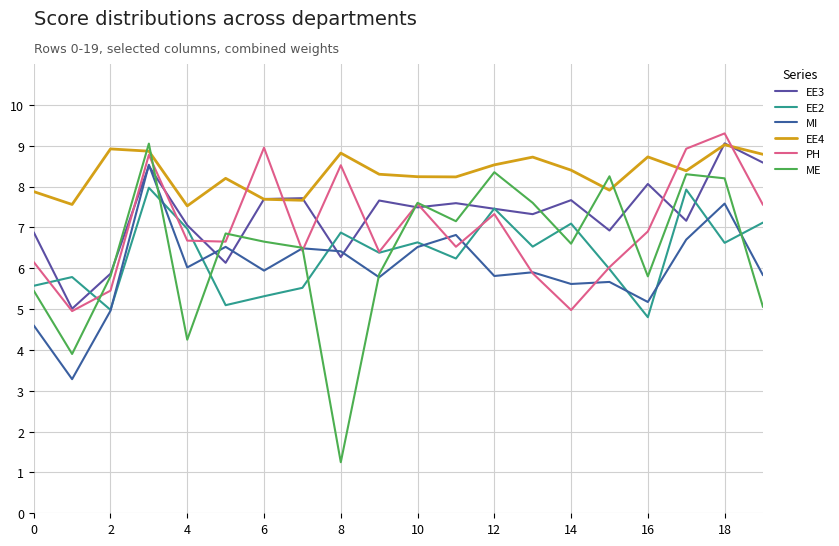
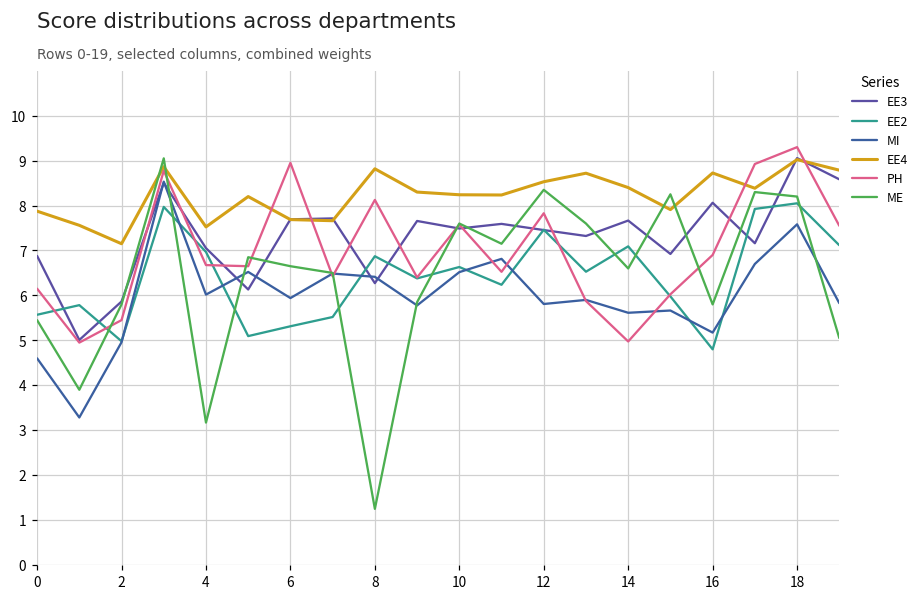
  {
    "EE2": {
      "0": 5.6,
      "4": 7.0,
      "6": 5.3,
      "8": 6.9,
      "10": 6.6,
      "14": 7.1,
      "16": 4.8,
-     "18": 6.6
+     "18": 8.0
    },
    "EE4": {
      "0": 7.9,
-     "2": 8.9,
+     "2": 7.2,
      "4": 7.5,
      "8": 8.8,
      "10": 8.2,
      "12": 8.5,
      "14": 8.4,
      "16": 8.7
    },
    "PH": {
      "0": 6.1,
      "2": 5.5,
      "4": 6.7,
      "6": 8.9,
-     "8": 8.5,
-     "12": 7.3,
+     "8": 8.1,
+     "12": 7.8,
      "14": 5.0,
      "16": 6.9,
      "18": 9.3
    },
    "ME": {
      "0": 5.4,
      "2": 5.8,
-     "4": 4.3,
+     "4": 3.2,
      "6": 6.7,
      "8": 1.3,
      "12": 8.4,
      "14": 6.6,
      "16": 5.8,
      "18": 8.2
    }
  }
